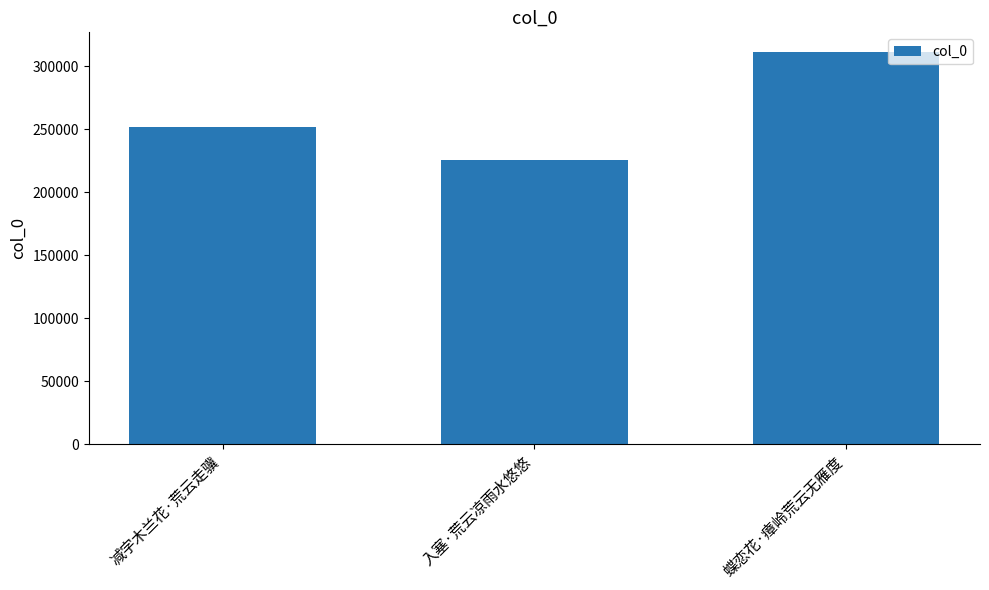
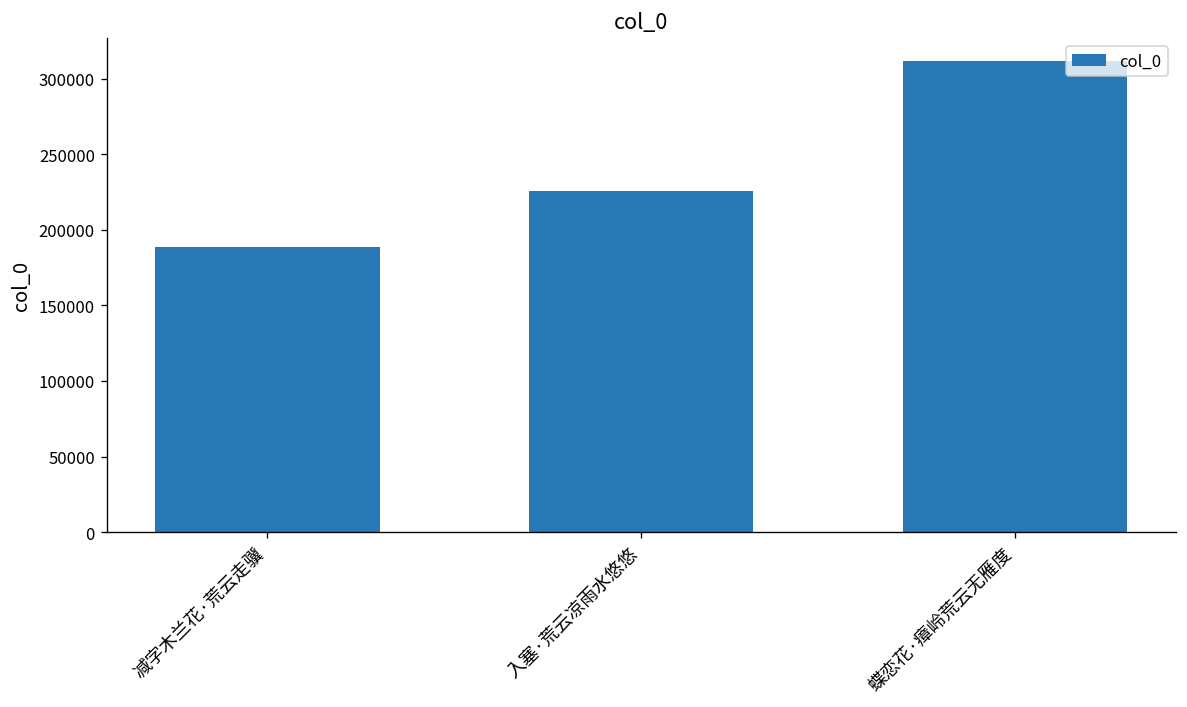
  {
-   "减字木兰花·荒云走骥": 252000,
+   "减字木兰花·荒云走骥": 188000,
    "入塞·荒云凉雨水悠悠": 225000,
    "蝶恋花·瘴岭荒云无雁度": 311000
  }
